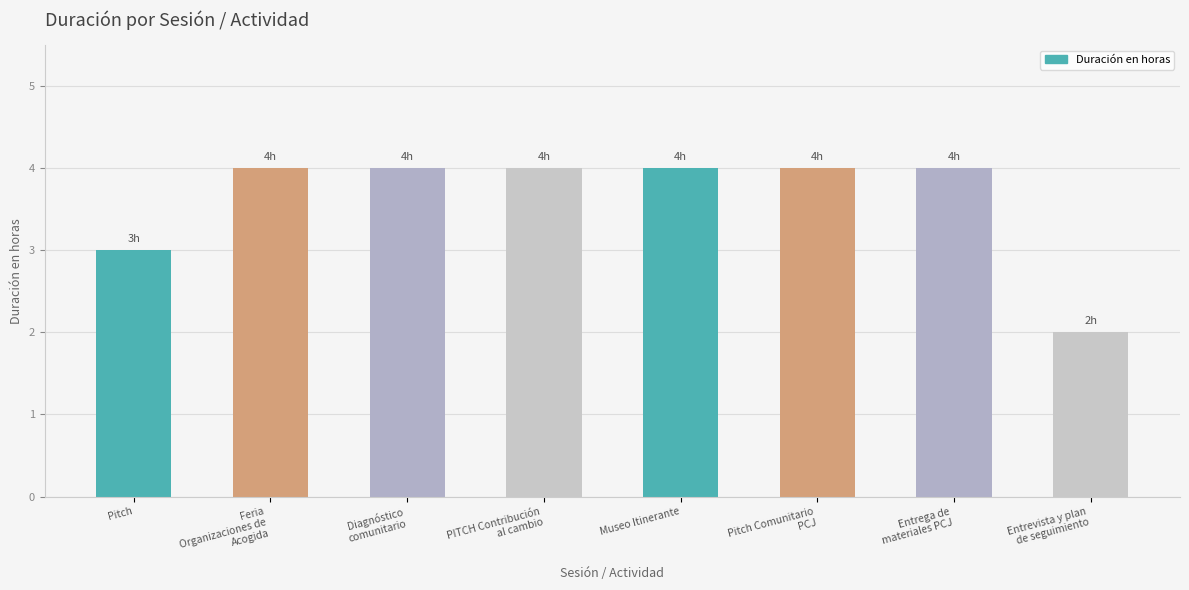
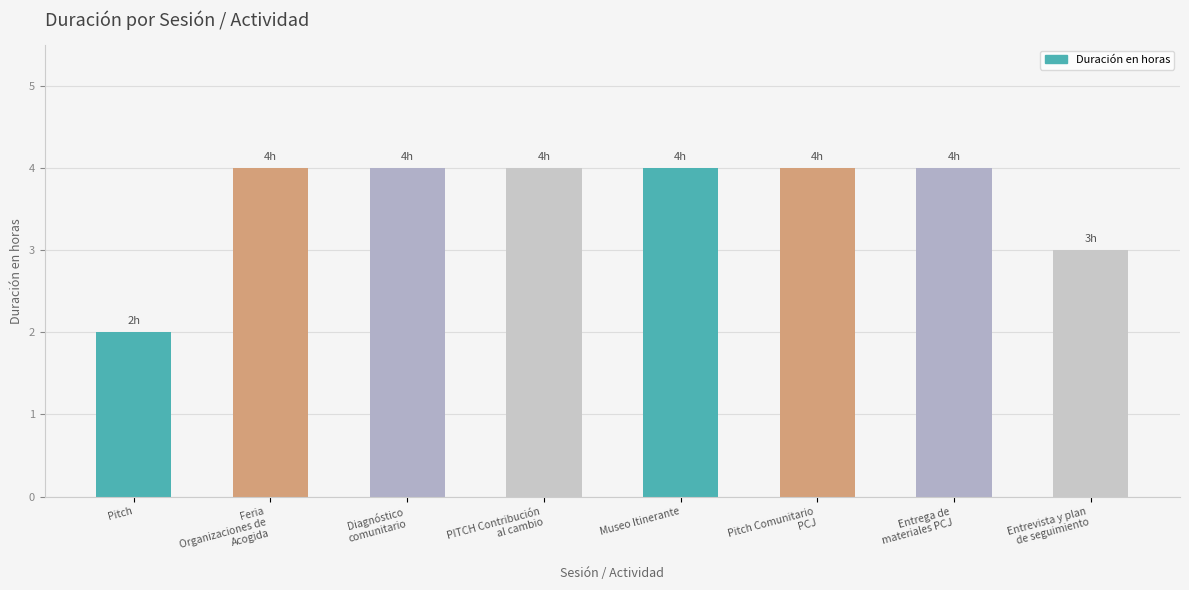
  {
-   "Pitch": "3h",
+   "Pitch": "2h",
    "Feria Organizaciones de Acogida": "4h",
    "Diagnóstico comunitario": "4h",
    "PITCH Contribución al cambio": "4h",
    "Museo Itinerante": "4h",
    "Pitch Comunitario PCJ": "4h",
    "Entrega de materiales PCJ": "4h",
-   "Entrevista y plan de seguimiento": "2h"
+   "Entrevista y plan de seguimiento": "3h"
  }
